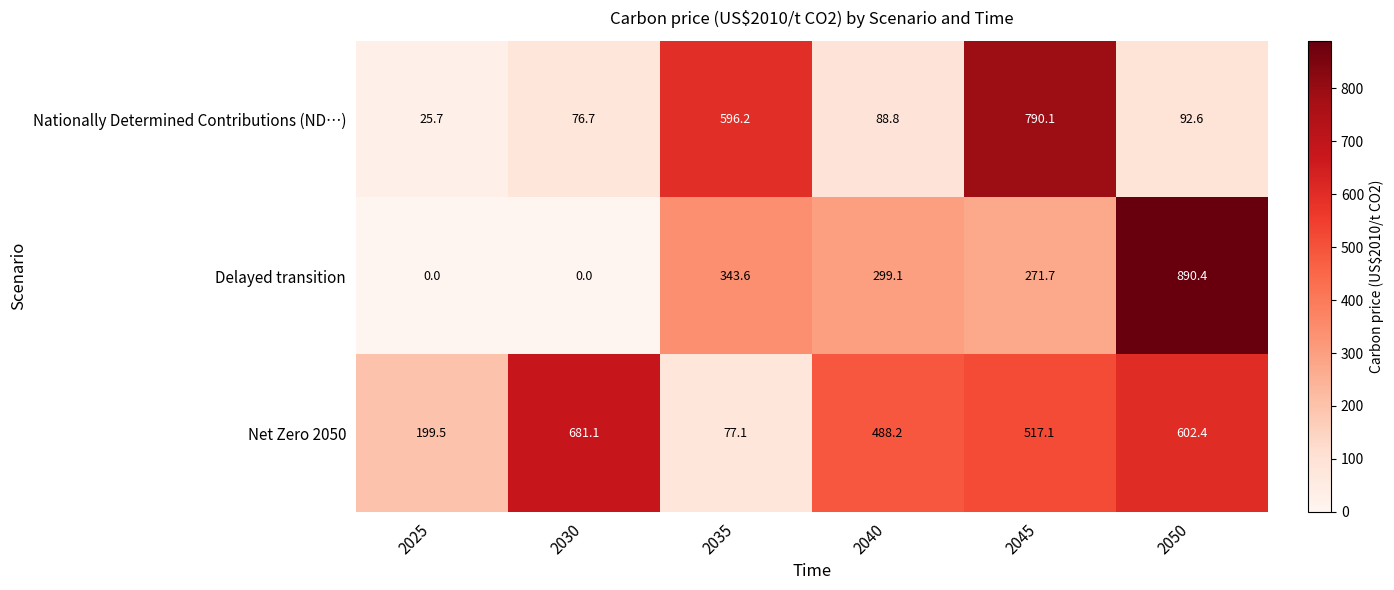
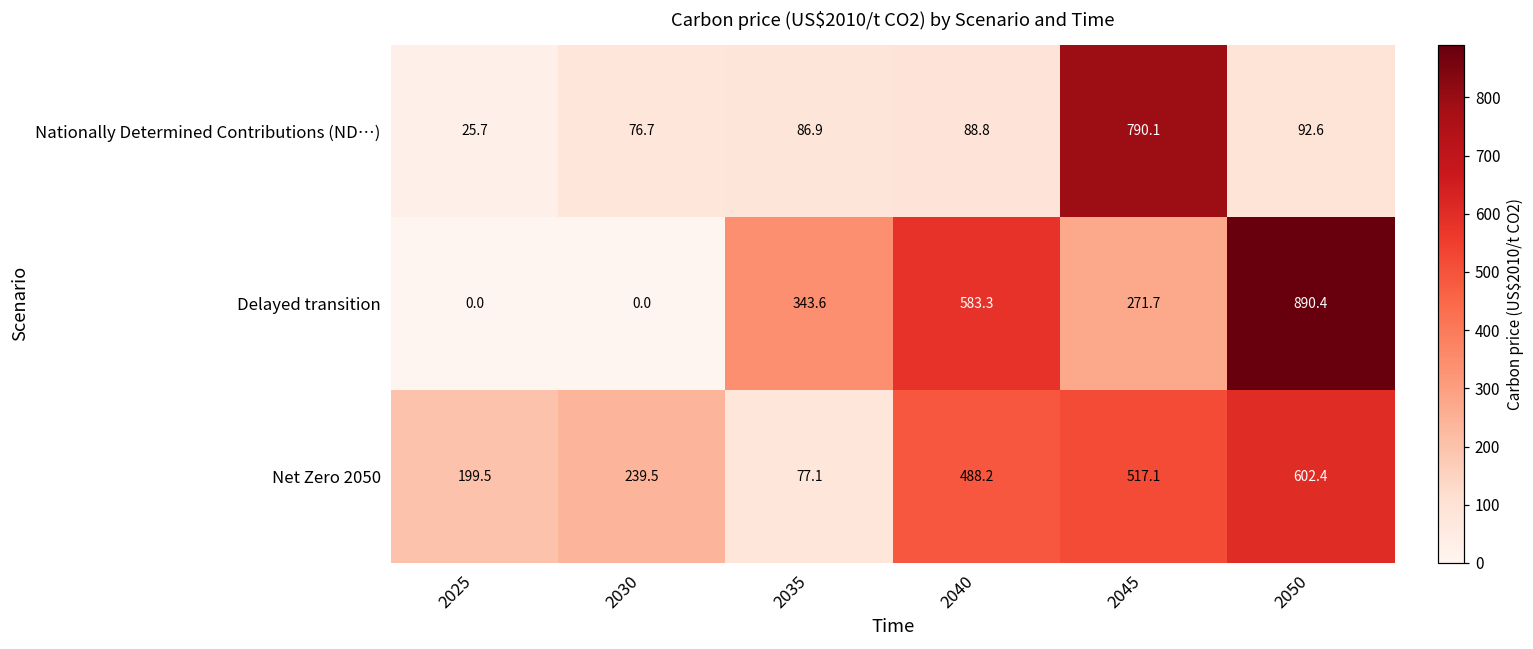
  {
    "Nationally Determined Contributions (ND…)": {
      "2025": 25.7,
      "2030": 76.7,
-     "2035": 596.2,
+     "2035": 86.9,
      "2040": 88.8,
      "2045": 790.1,
      "2050": 92.6
    },
    "Delayed transition": {
      "2025": 0.0,
      "2030": 0.0,
      "2035": 343.6,
-     "2040": 299.1,
+     "2040": 583.3,
      "2045": 271.7,
      "2050": 890.4
    },
    "Net Zero 2050": {
      "2025": 199.5,
-     "2030": 681.1,
+     "2030": 239.5,
      "2035": 77.1,
      "2040": 488.2,
      "2045": 517.1,
      "2050": 602.4
    }
  }
